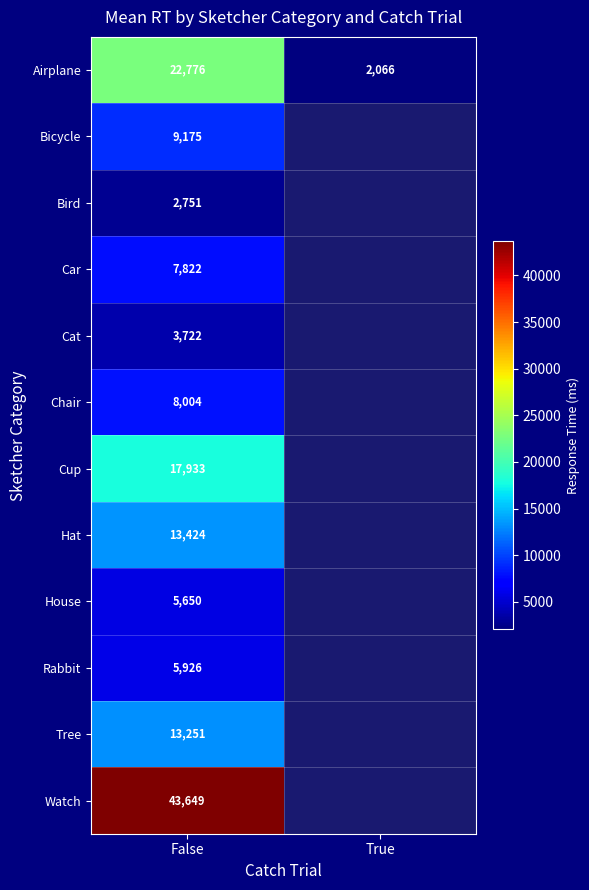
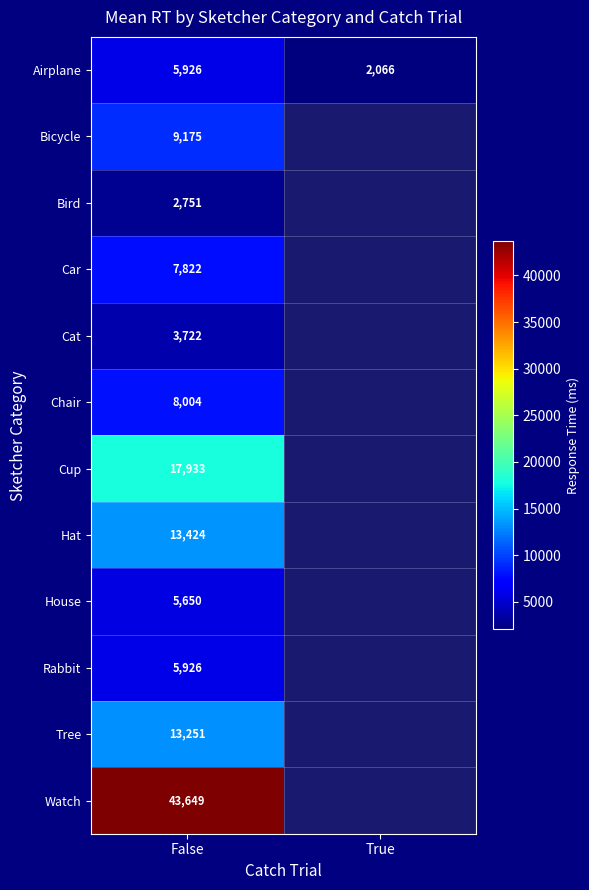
  {
    "Airplane": {
-     "False": "22,776",
+     "False": "5,926",
      "True": "2,066"
    },
    "Bicycle": {
      "False": "9,175"
    },
    "Bird": {
      "False": "2,751"
    },
    "Car": {
      "False": "7,822"
    },
    "Cat": {
      "False": "3,722"
    },
    "Chair": {
      "False": "8,004"
    },
    "Cup": {
      "False": "17,933"
    },
    "Hat": {
      "False": "13,424"
    },
    "House": {
      "False": "5,650"
    },
    "Rabbit": {
      "False": "5,926"
    },
    "Tree": {
      "False": "13,251"
    },
    "Watch": {
      "False": "43,649"
    }
  }
